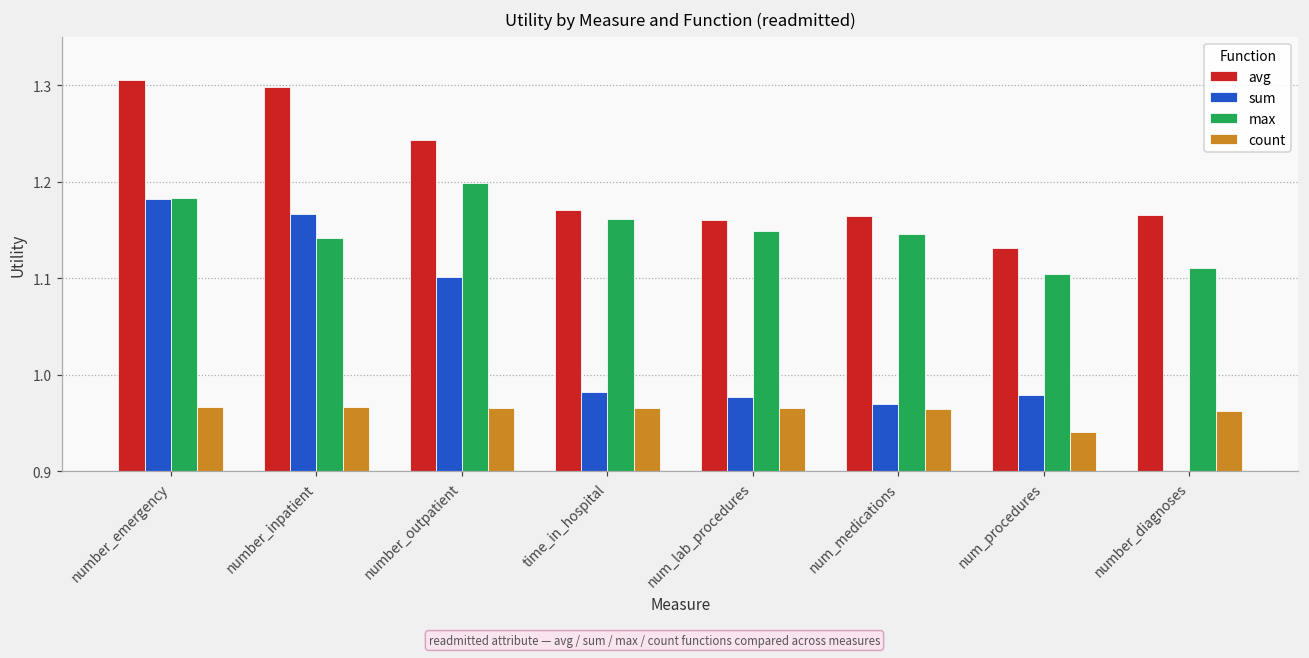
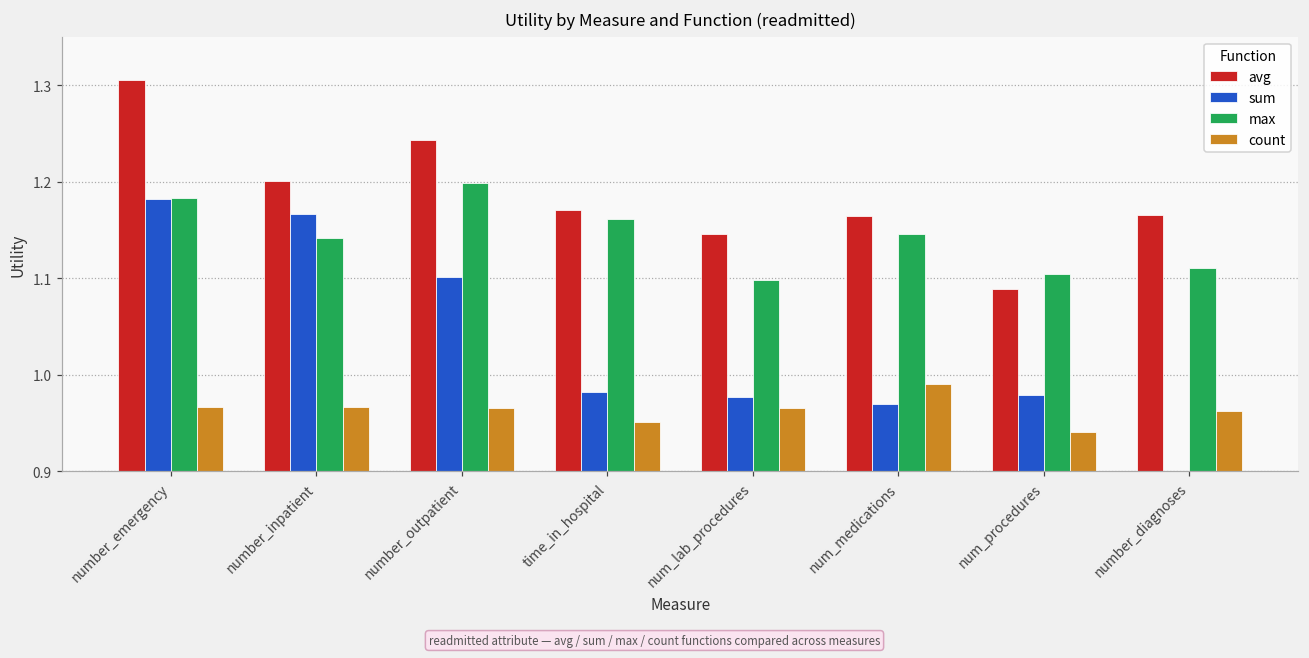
  {
    "avg": {
      "number_emergency": 1.30,
-     "number_inpatient": 1.30,
+     "number_inpatient": 1.20,
      "number_outpatient": 1.24,
      "time_in_hospital": 1.17,
-     "num_lab_procedures": 1.16,
+     "num_lab_procedures": 1.15,
      "num_medications": 1.16,
-     "num_procedures": 1.13,
+     "num_procedures": 1.09,
      "number_diagnoses": 1.16
    },
    "max": {
      "number_emergency": 1.18,
      "number_inpatient": 1.14,
      "number_outpatient": 1.20,
      "time_in_hospital": 1.16,
-     "num_lab_procedures": 1.15,
+     "num_lab_procedures": 1.10,
      "num_medications": 1.15,
      "num_procedures": 1.10,
      "number_diagnoses": 1.11
    },
    "count": {
      "number_emergency": 0.97,
      "number_inpatient": 0.97,
      "number_outpatient": 0.97,
-     "time_in_hospital": 0.97,
+     "time_in_hospital": 0.95,
      "num_lab_procedures": 0.96,
-     "num_medications": 0.96,
+     "num_medications": 0.99,
      "num_procedures": 0.94,
      "number_diagnoses": 0.96
    }
  }
